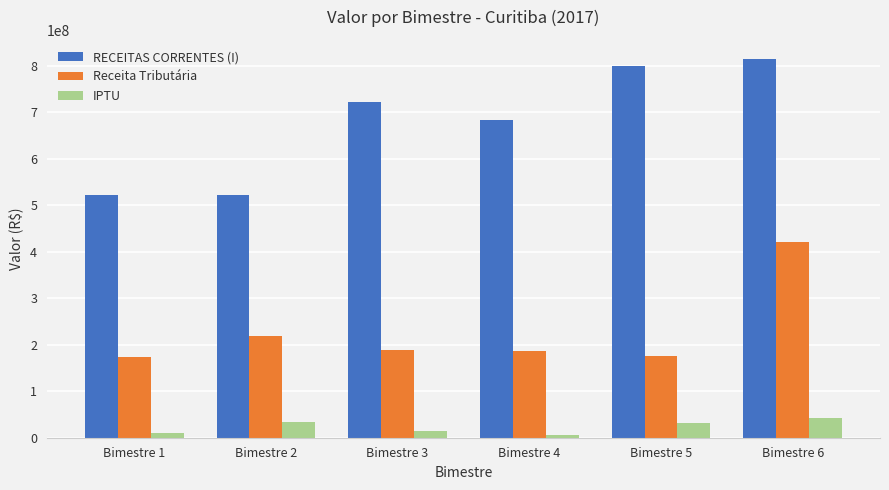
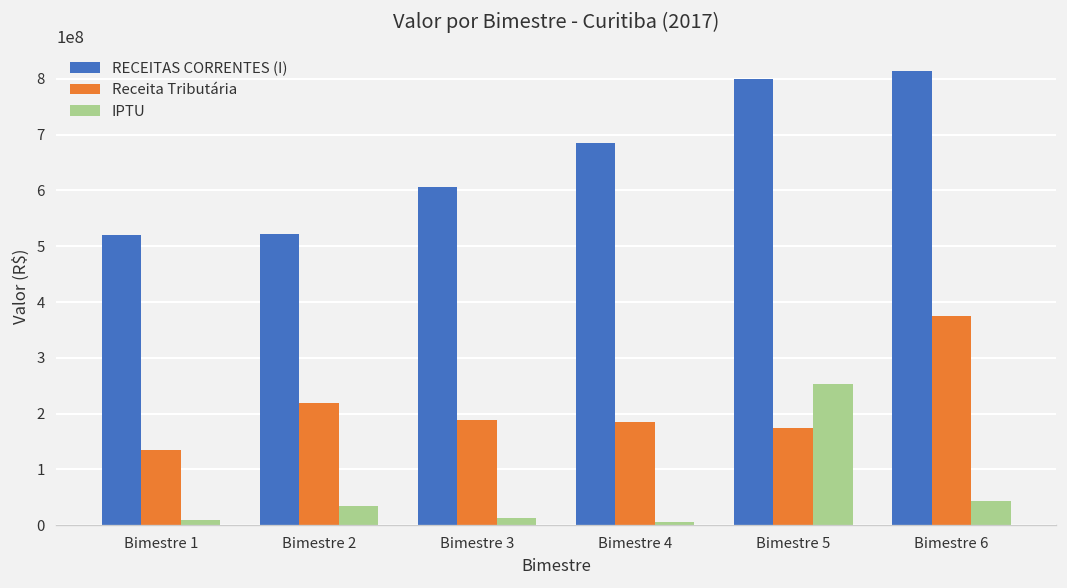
  {
    "RECEITAS CORRENTES (I)": {
      "Bimestre 1": 520000000,
      "Bimestre 2": 520000000,
-     "Bimestre 3": 720000000,
+     "Bimestre 3": 610000000,
      "Bimestre 4": 680000000,
      "Bimestre 5": 800000000,
      "Bimestre 6": 810000000
    },
    "Receita Tributária": {
-     "Bimestre 1": 170000000,
+     "Bimestre 1": 130000000,
      "Bimestre 2": 220000000,
      "Bimestre 3": 190000000,
      "Bimestre 4": 190000000,
      "Bimestre 5": 170000000,
-     "Bimestre 6": 420000000
+     "Bimestre 6": 370000000
    },
    "IPTU": {
      "Bimestre 1": 10000000,
      "Bimestre 2": 30000000,
      "Bimestre 3": 10000000,
      "Bimestre 4": 10000000,
-     "Bimestre 5": 30000000,
+     "Bimestre 5": 250000000,
      "Bimestre 6": 40000000
    }
  }
